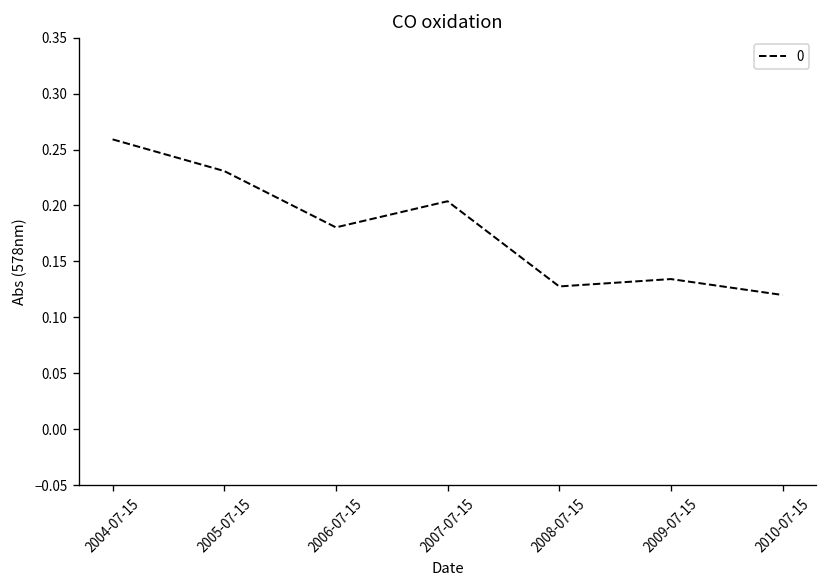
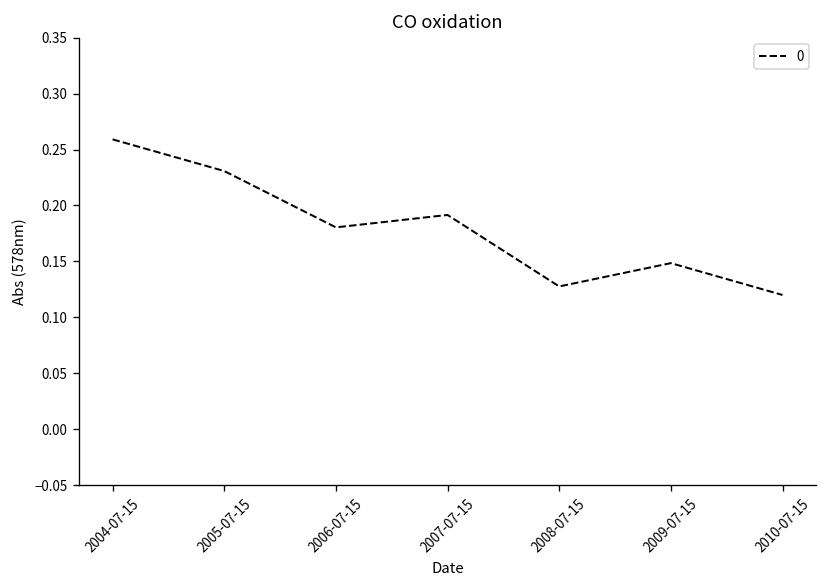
  {
    "2004-07-15": 0.26,
    "2005-07-15": 0.23,
    "2006-07-15": 0.18,
-   "2007-07-15": 0.20,
+   "2007-07-15": 0.19,
    "2008-07-15": 0.13,
-   "2009-07-15": 0.13,
+   "2009-07-15": 0.15,
    "2010-07-15": 0.12
  }
